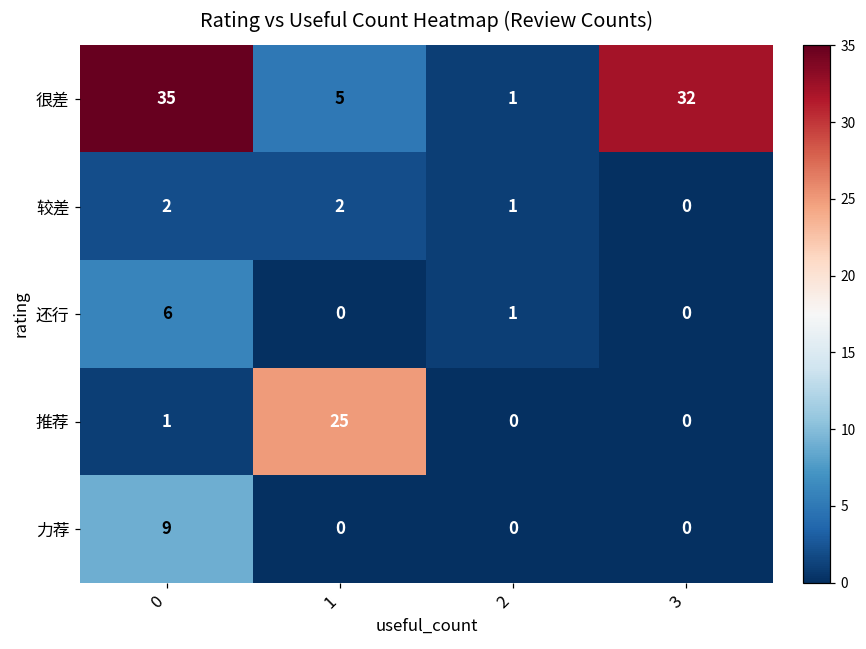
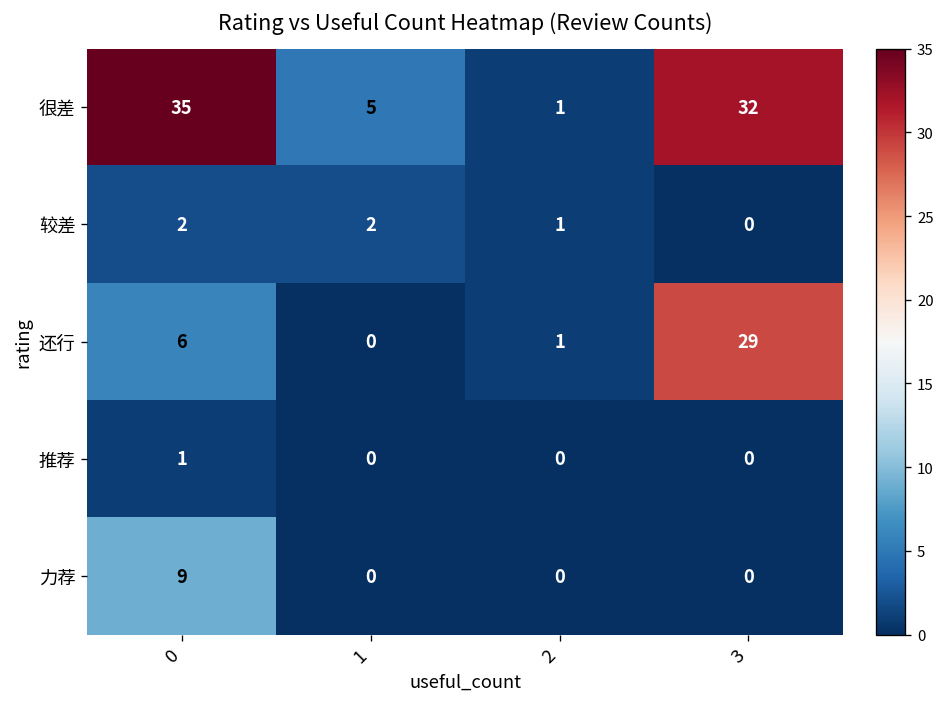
  {
    "很差": {
      "0": 35,
      "1": 5,
      "2": 1,
      "3": 32
    },
    "较差": {
      "0": 2,
      "1": 2,
      "2": 1,
      "3": 0
    },
    "还行": {
      "0": 6,
      "1": 0,
      "2": 1,
-     "3": 0
+     "3": 29
    },
    "推荐": {
      "0": 1,
-     "1": 25,
+     "1": 0,
      "2": 0,
      "3": 0
    },
    "力荐": {
      "0": 9,
      "1": 0,
      "2": 0,
      "3": 0
    }
  }
